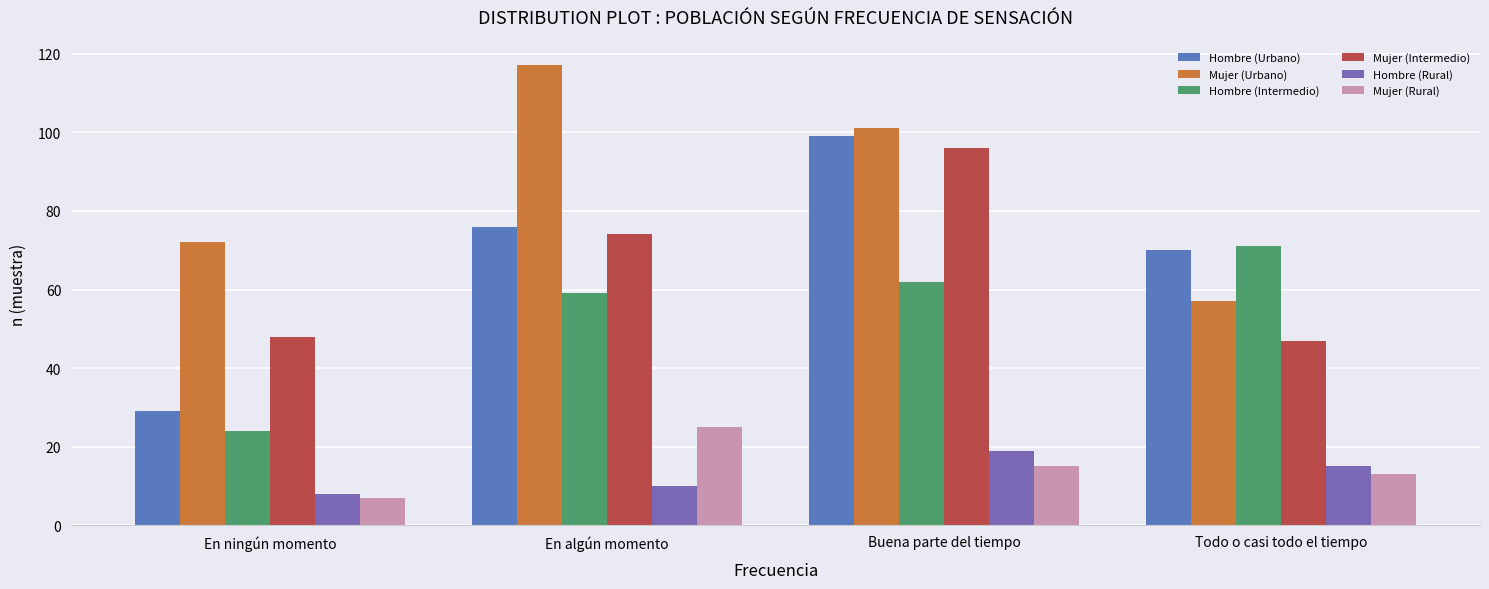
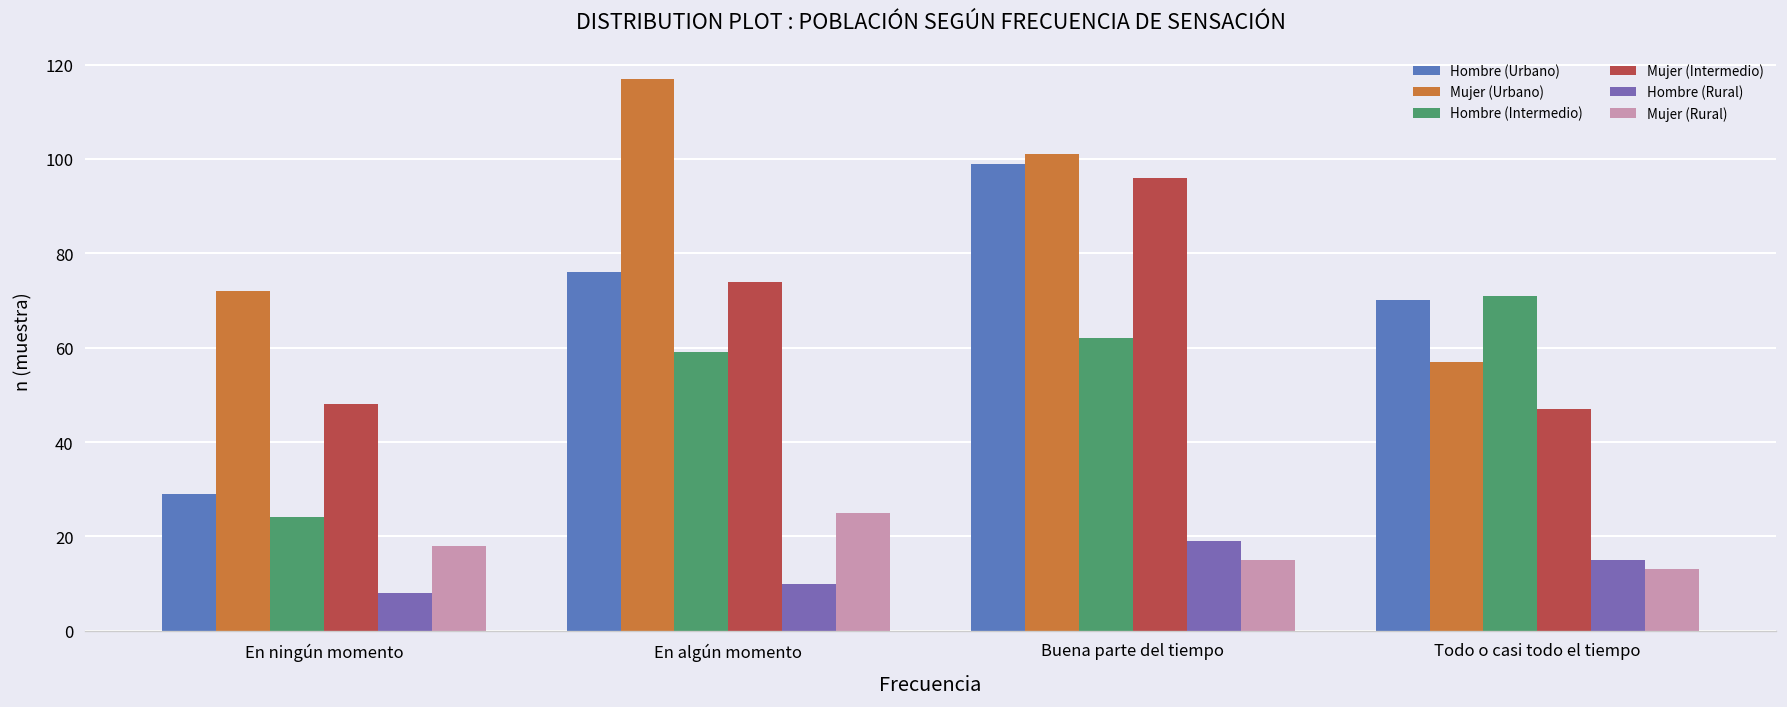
  {
    "Hombre (Intermedio)": {
      "En ningún momento": 24,
      "En algún momento": 59,
      "Buena parte del tiempo": 62,
      "Todo o casi todo el tiempo": 71
    },
    "Mujer (Rural)": {
-     "En ningún momento": 7,
+     "En ningún momento": 18,
      "En algún momento": 25,
      "Buena parte del tiempo": 15,
      "Todo o casi todo el tiempo": 13
    }
  }
